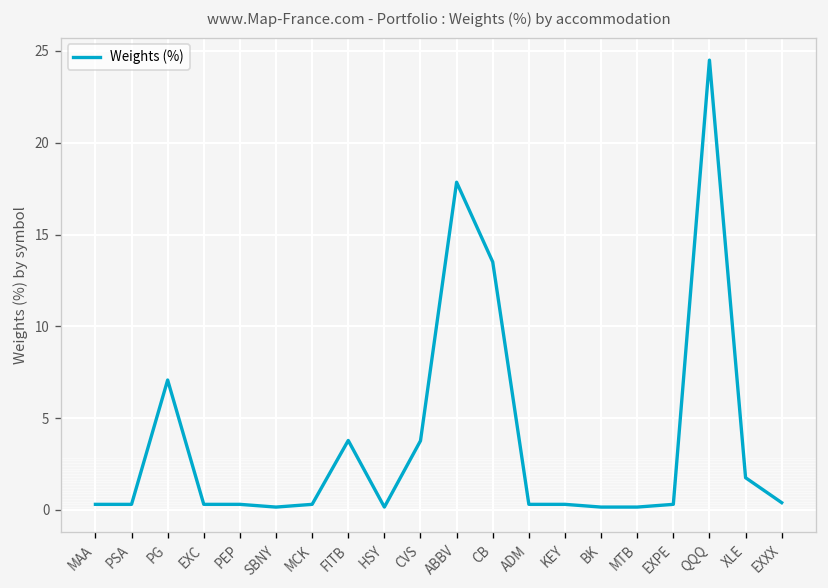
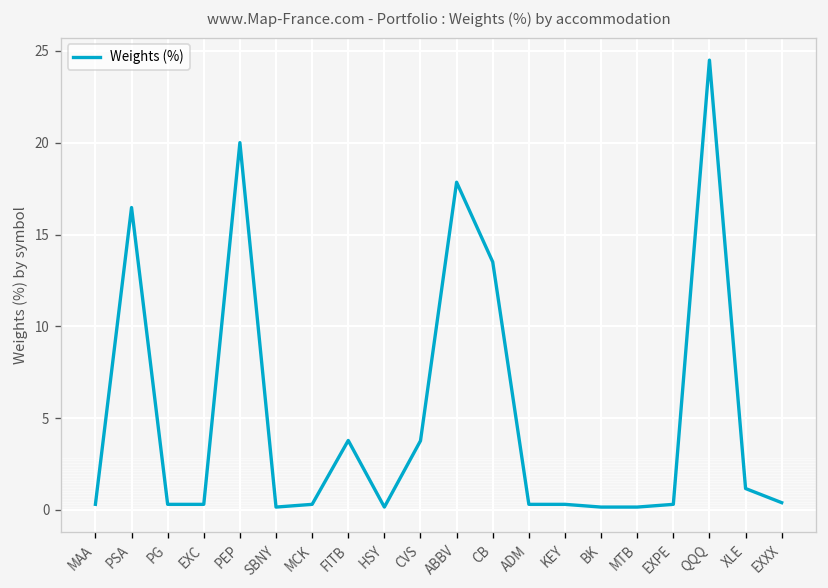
  {
    "MAA": 0.3,
-   "PSA": 0.3,
-   "PG": 7.1,
+   "PSA": 16.5,
+   "PG": 0.3,
    "EXC": 0.3,
-   "PEP": 0.3,
+   "PEP": 20.0,
    "SBNY": 0.1,
    "MCK": 0.3,
    "FITB": 3.8,
    "HSY": 0.1,
    "CVS": 3.8,
    "ABBV": 17.8,
    "CB": 13.5,
    "ADM": 0.3,
    "KEY": 0.3,
    "BK": 0.1,
    "MTB": 0.1,
    "EXPE": 0.3,
    "QQQ": 24.5,
-   "XLE": 1.8,
+   "XLE": 1.2,
    "EXXX": 0.4
  }
